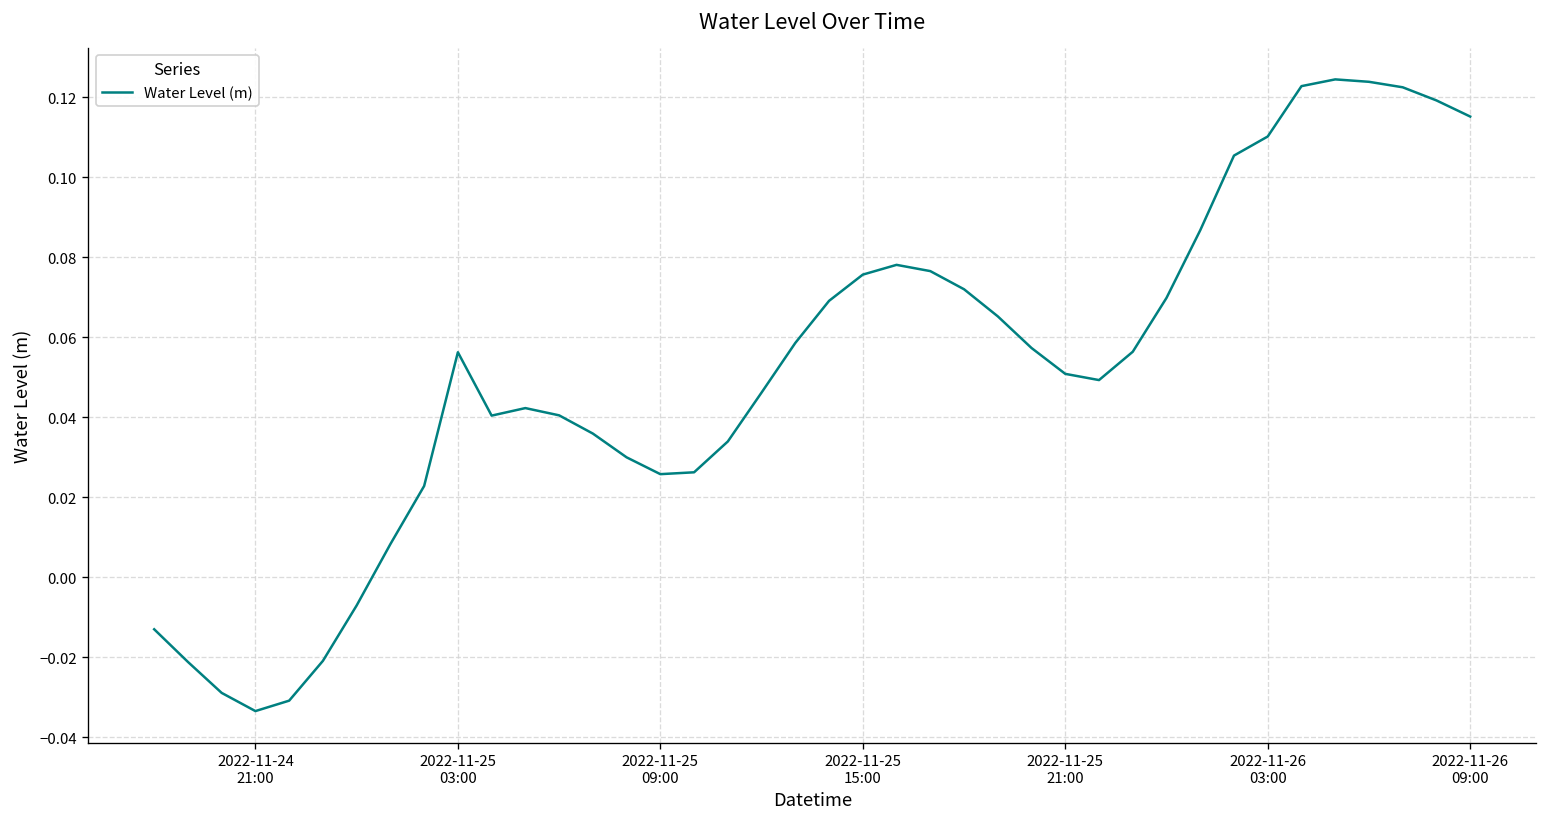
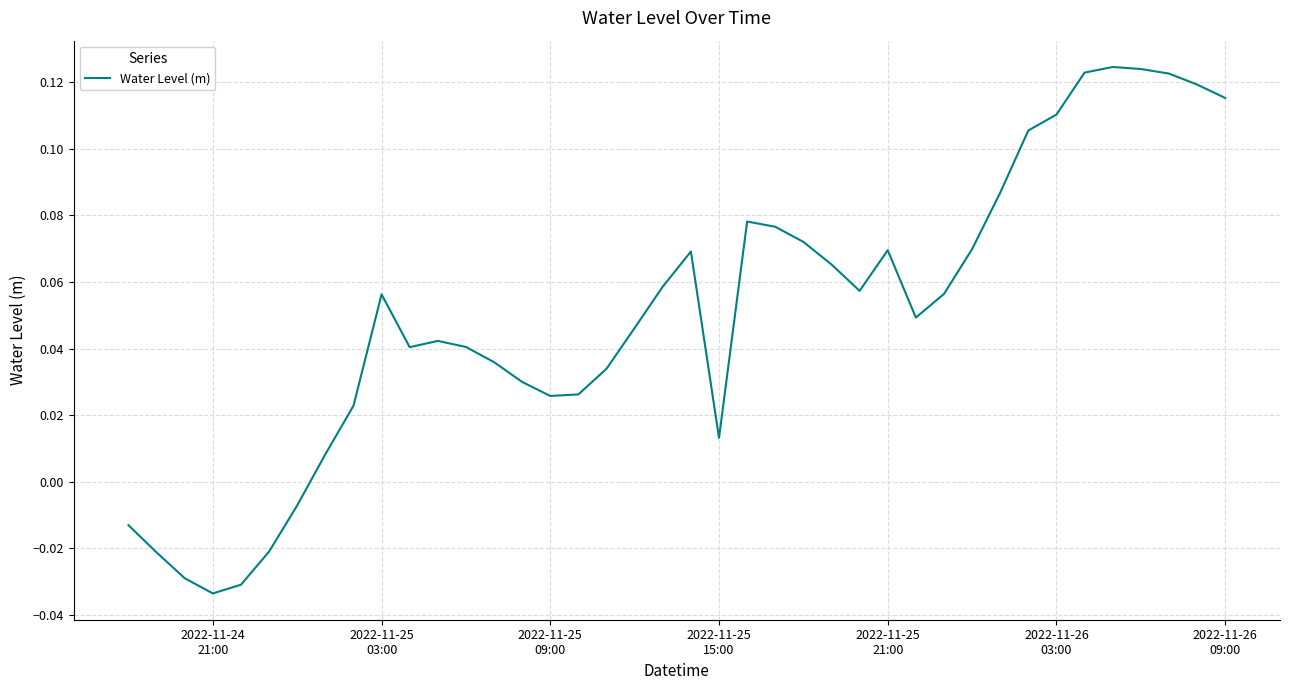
  {
    "2022-11-24 21:00": -0.033,
    "2022-11-25 03:00": 0.056,
    "2022-11-25 09:00": 0.026,
-   "2022-11-25 15:00": 0.076,
-   "2022-11-25 21:00": 0.051,
+   "2022-11-25 15:00": 0.013,
+   "2022-11-25 21:00": 0.070,
    "2022-11-26 03:00": 0.110,
    "2022-11-26 09:00": 0.115
  }
